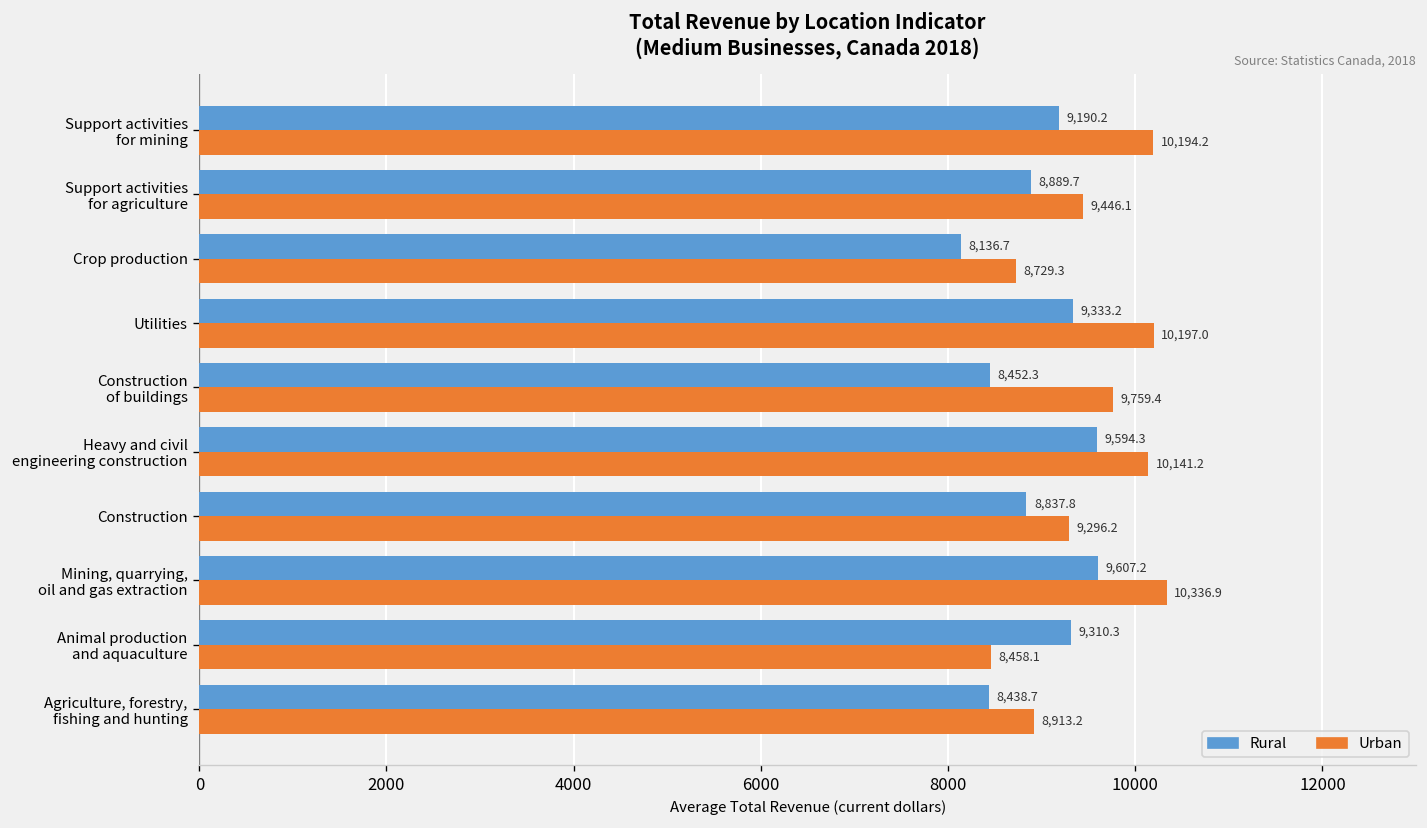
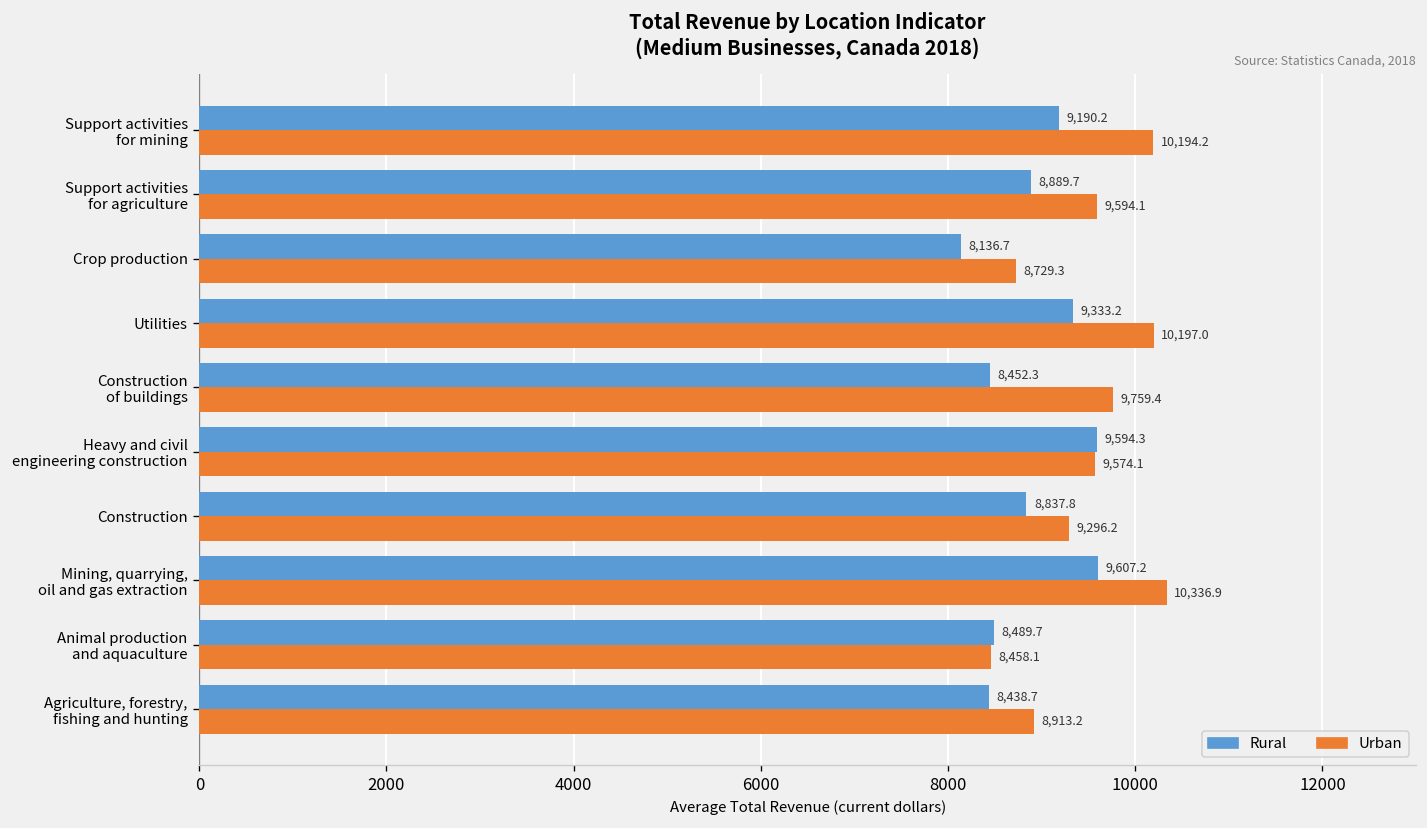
  {
    "Rural": {
      "Support activities for mining": "9,190.2",
      "Support activities for agriculture": "8,889.7",
      "Crop production": "8,136.7",
      "Utilities": "9,333.2",
      "Construction of buildings": "8,452.3",
      "Heavy and civil engineering construction": "9,594.3",
      "Construction": "8,837.8",
      "Mining, quarrying, oil and gas extraction": "9,607.2",
-     "Animal production and aquaculture": "9,310.3",
+     "Animal production and aquaculture": "8,489.7",
      "Agriculture, forestry, fishing and hunting": "8,438.7"
    },
    "Urban": {
      "Support activities for mining": "10,194.2",
-     "Support activities for agriculture": "9,446.1",
+     "Support activities for agriculture": "9,594.1",
      "Crop production": "8,729.3",
      "Utilities": "10,197.0",
      "Construction of buildings": "9,759.4",
-     "Heavy and civil engineering construction": "10,141.2",
+     "Heavy and civil engineering construction": "9,574.1",
      "Construction": "9,296.2",
      "Mining, quarrying, oil and gas extraction": "10,336.9",
      "Animal production and aquaculture": "8,458.1",
      "Agriculture, forestry, fishing and hunting": "8,913.2"
    }
  }
